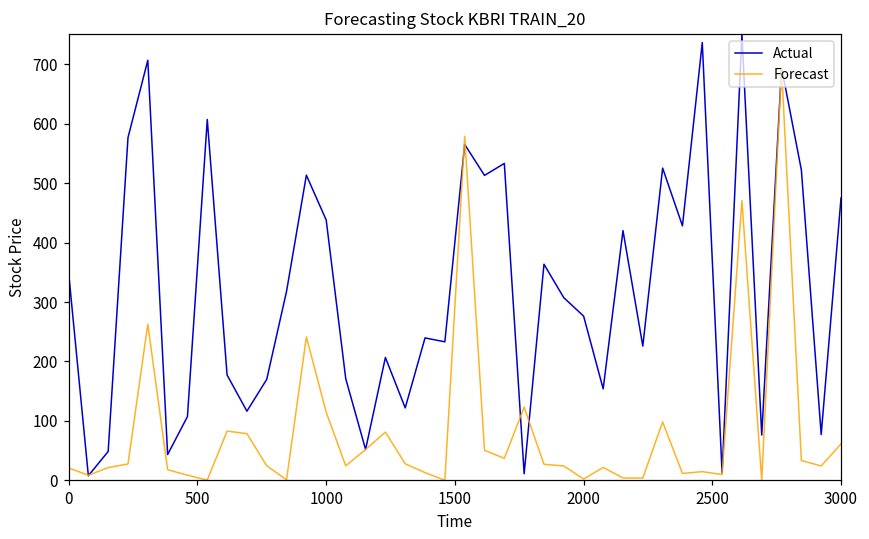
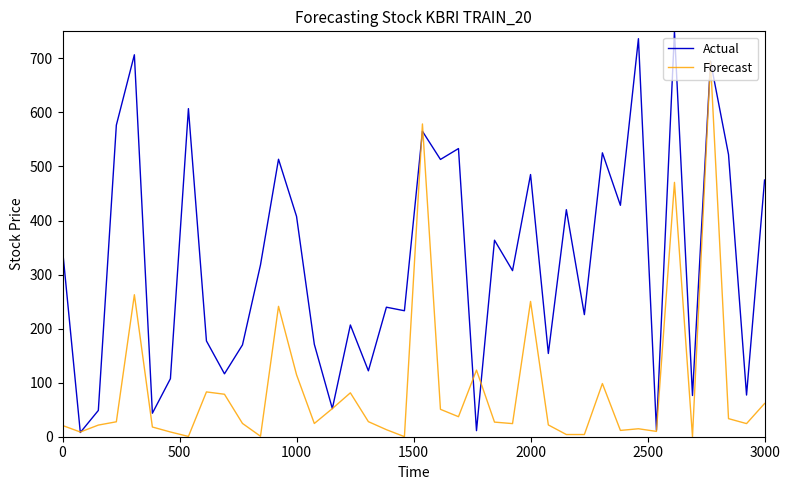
  {
    "Actual": {
      "0": 350,
-     "1000": 440,
-     "2000": 280,
+     "1000": 410,
+     "2000": 490,
      "3000": 470
    },
    "Forecast": {
      "0": 20,
      "1000": 110,
-     "2000": 0,
+     "2000": 250,
      "3000": 60
    }
  }
